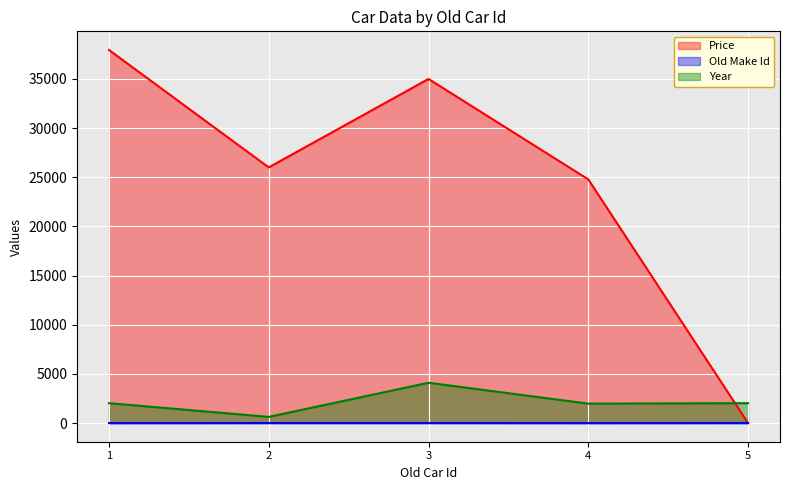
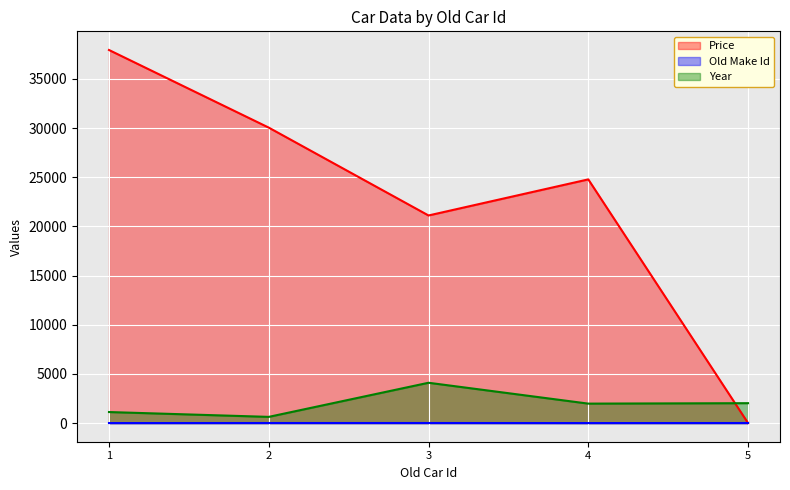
  {
    "Price": {
      "1": 38000,
-     "2": 26000,
-     "3": 35000,
+     "2": 30000,
+     "3": 21000,
      "4": 25000
    },
    "Old Make Id": {
      "1": 0,
      "2": 0,
      "3": 0,
      "4": 0
    },
    "Year": {
-     "1": 2000,
+     "1": 1000,
      "2": 1000,
      "3": 4000,
      "4": 2000,
      "5": 2000
    }
  }
